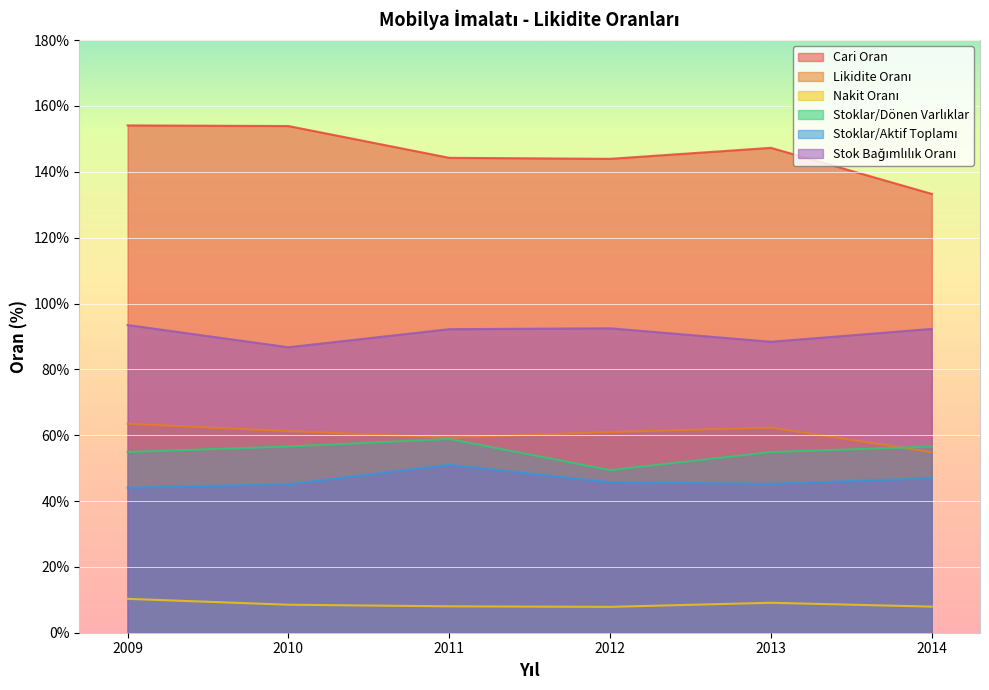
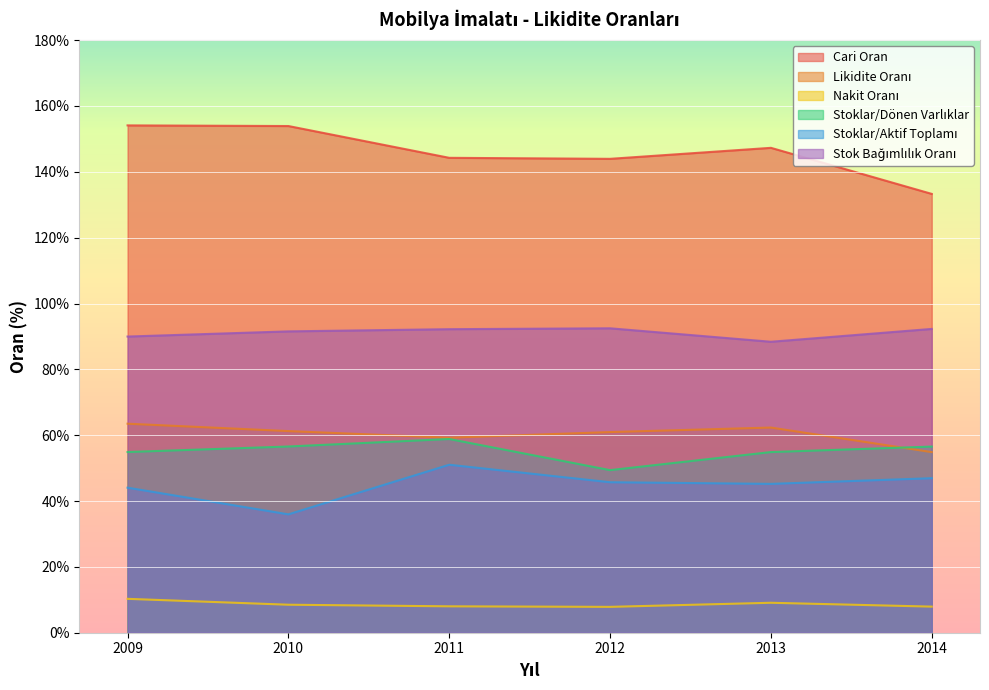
  {
    "Nakit Oranı": {
      "2009": "10%",
      "2010": "9%",
      "2011": "8%",
      "2012": "8%",
      "2013": "9%",
      "2014": "8%"
    },
    "Stoklar/Dönen Varlıklar": {
      "2009": "55%",
      "2010": "57%",
      "2012": "49%",
      "2013": "55%",
      "2014": "57%"
    },
    "Stoklar/Aktif Toplamı": {
      "2009": "44%",
-     "2010": "45%",
+     "2010": "36%",
      "2011": "51%",
      "2012": "46%",
      "2013": "45%",
      "2014": "47%"
    },
    "Stok Bağımlılık Oranı": {
-     "2009": "93%",
-     "2010": "87%",
+     "2009": "90%",
+     "2010": "92%",
      "2011": "92%",
      "2012": "92%",
      "2013": "88%",
      "2014": "92%"
    }
  }
